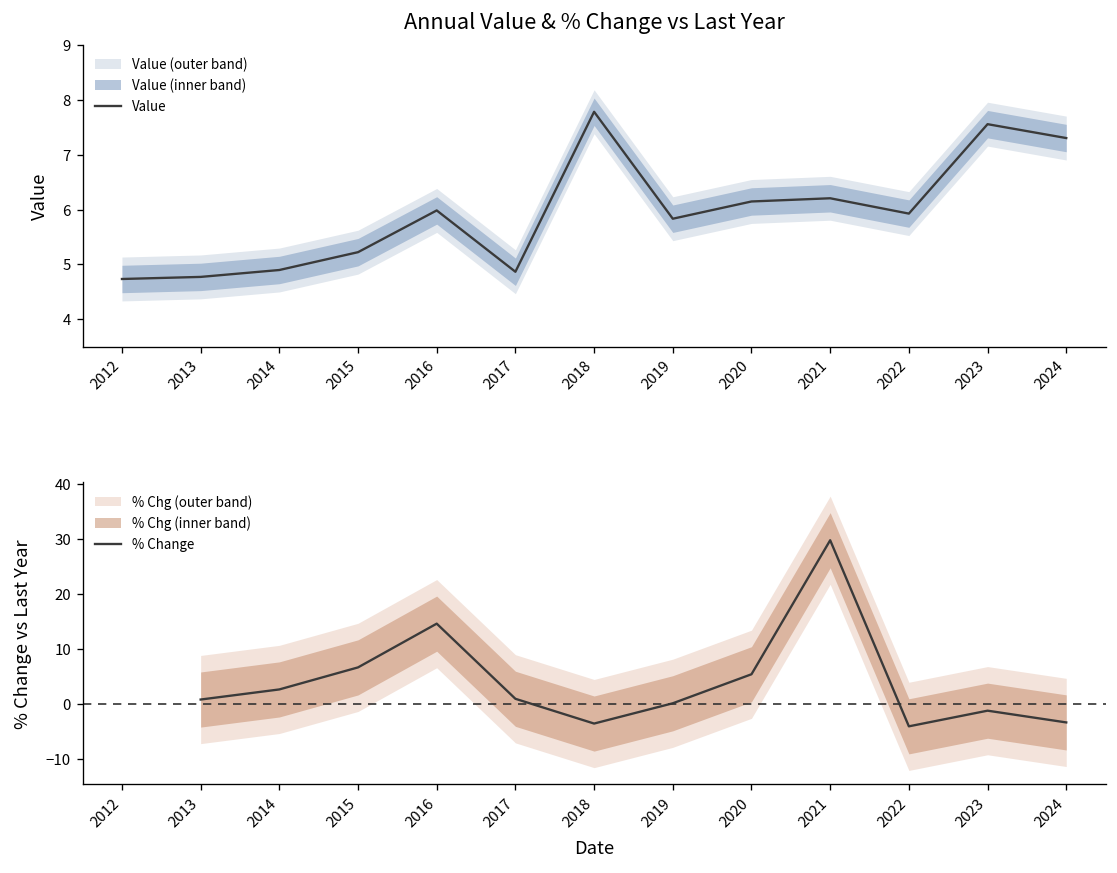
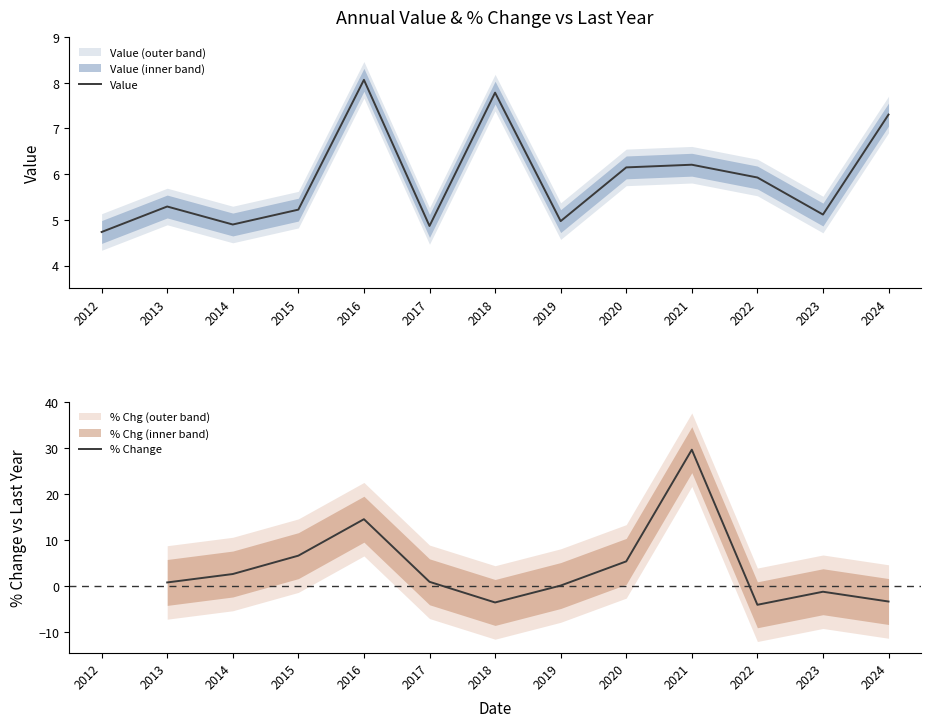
  {
    "Annual Value & % Change vs Last Year": {
      "Value": {
        "2012": 4.7,
-       "2013": 4.8,
+       "2013": 5.3,
        "2014": 4.9,
        "2015": 5.2,
-       "2016": 6.0,
+       "2016": 8.1,
        "2017": 4.9,
        "2018": 7.8,
-       "2019": 5.8,
+       "2019": 5.0,
        "2020": 6.1,
        "2021": 6.2,
        "2022": 5.9,
-       "2023": 7.6,
+       "2023": 5.1,
        "2024": 7.3
      }
    }
  }
